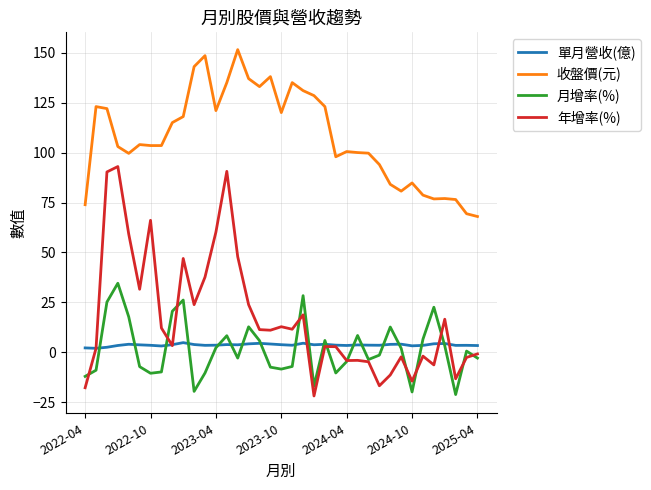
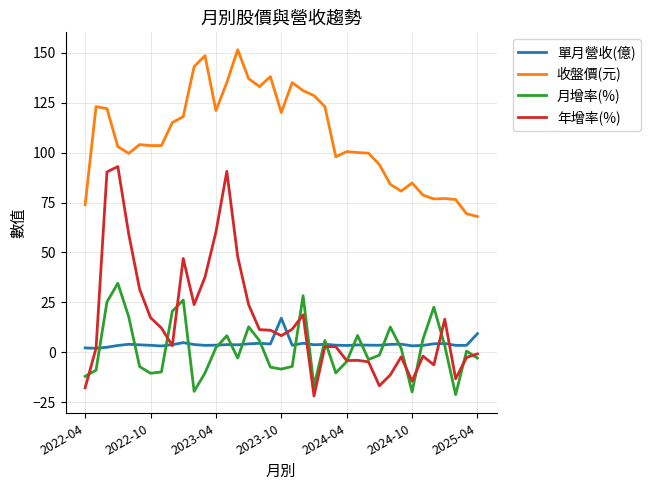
  {
    "單月營收(億)": {
      "2022-04": 2,
      "2022-10": 4,
-     "2023-10": 4,
+     "2023-10": 17,
      "2024-04": 3,
      "2024-10": 3,
-     "2025-04": 3
+     "2025-04": 9
    },
    "收盤價(元)": {
      "2022-04": 74,
      "2022-10": 104,
      "2023-04": 121,
      "2023-10": 120,
      "2024-04": 101,
      "2024-10": 85,
      "2025-04": 68
    },
    "月增率(%)": {
      "2022-04": -12,
      "2022-10": -10,
      "2023-10": -8,
      "2024-10": -20,
      "2025-04": -3
    },
    "年增率(%)": {
      "2022-04": -18,
-     "2022-10": 66,
+     "2022-10": 17,
      "2023-04": 60,
-     "2023-10": 13,
+     "2023-10": 8,
      "2024-10": -14,
      "2025-04": -1
    }
  }
